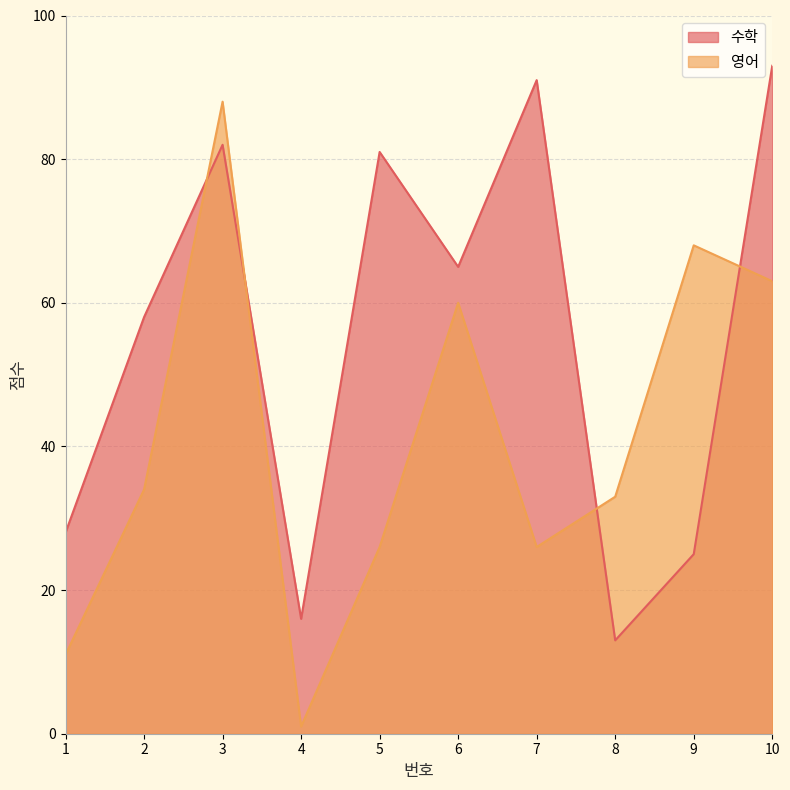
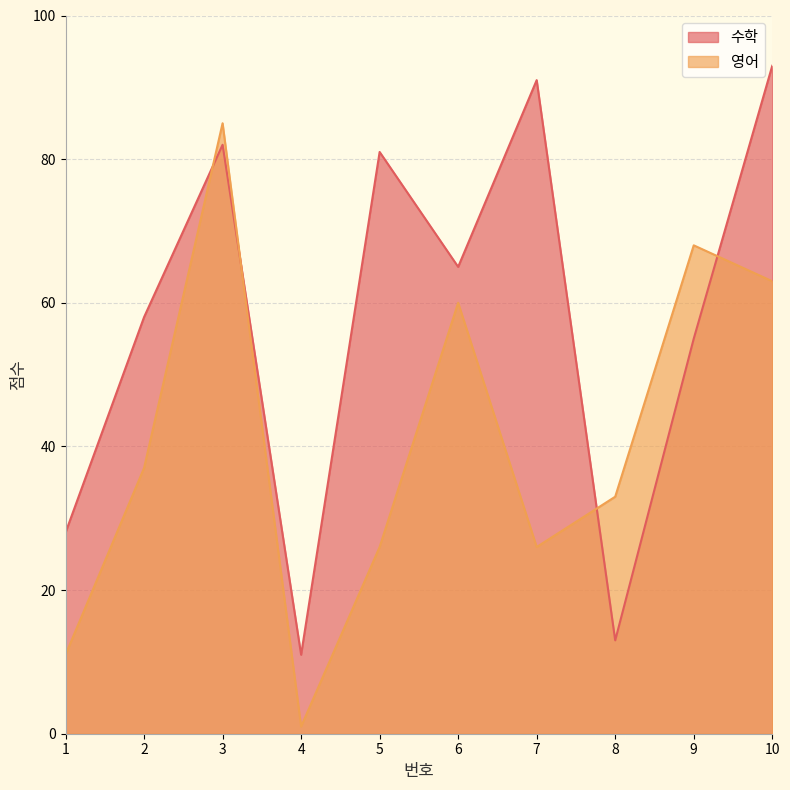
  {
    "수학": {
      "1": 28,
      "2": 58,
      "3": 82,
-     "4": 16,
+     "4": 11,
      "5": 81,
      "6": 65,
      "7": 91,
      "8": 13,
-     "9": 25,
+     "9": 55,
      "10": 93
    },
    "영어": {
      "1": 11,
-     "2": 34,
-     "3": 88,
+     "2": 37,
+     "3": 85,
      "4": 1,
      "5": 26,
      "6": 60,
      "7": 26,
      "8": 33,
      "9": 68,
      "10": 63
    }
  }
